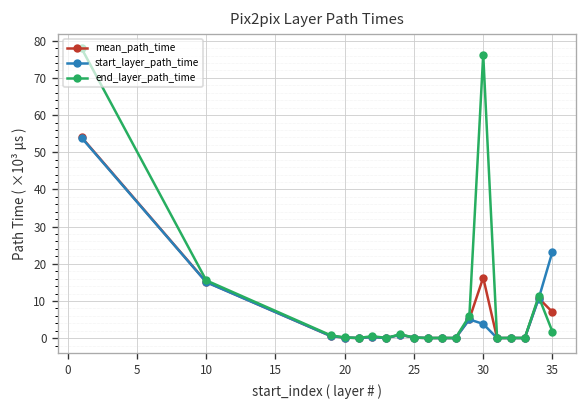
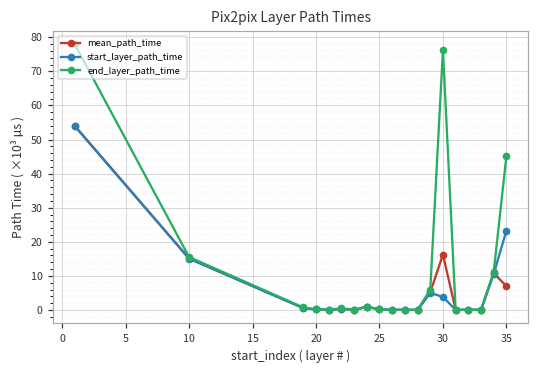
  {
    "mean_path_time": {
      "30": 16,
      "35": 7
    },
    "start_layer_path_time": {
      "30": 4,
      "35": 23
    },
    "end_layer_path_time": {
      "30": 76,
-     "35": 2
+     "35": 45
    }
  }
